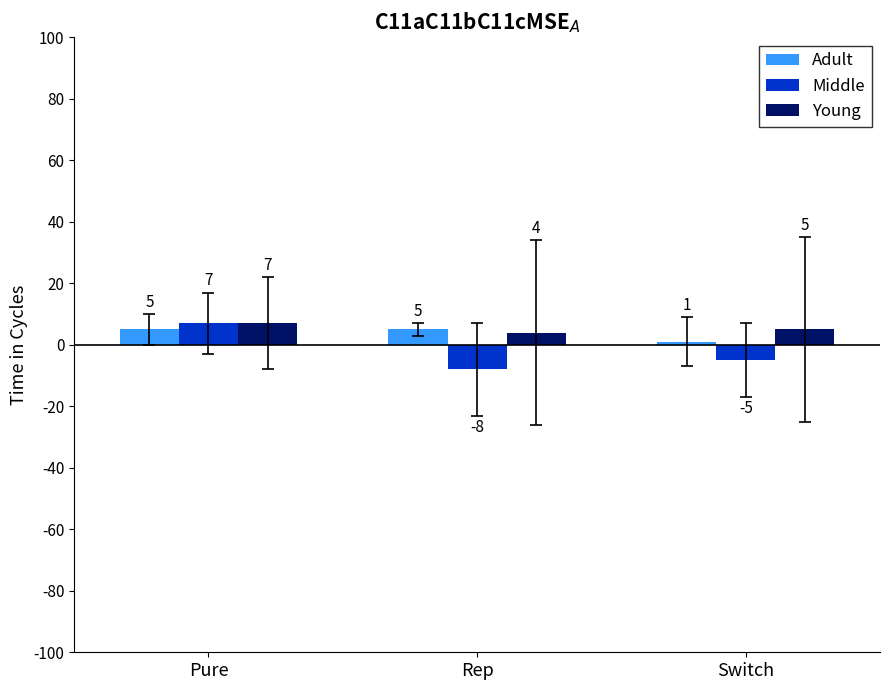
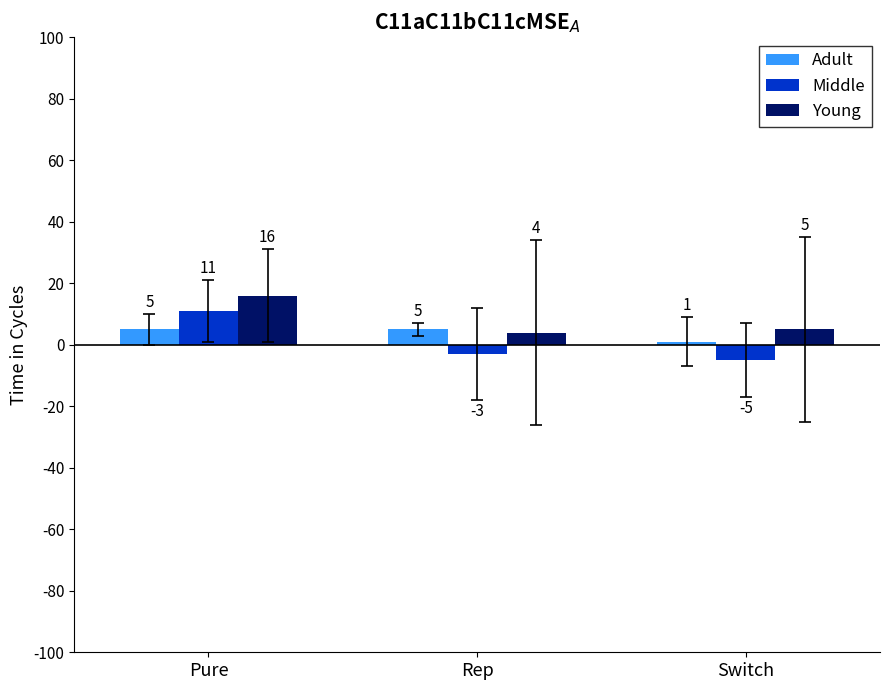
  {
    "Adult": {
      "Pure": 5,
      "Rep": 5
    },
    "Middle": {
-     "Pure": 7,
-     "Rep": -8
+     "Pure": 11,
+     "Rep": -3
    },
    "Young": {
-     "Pure": 7
+     "Pure": 16
    }
  }
